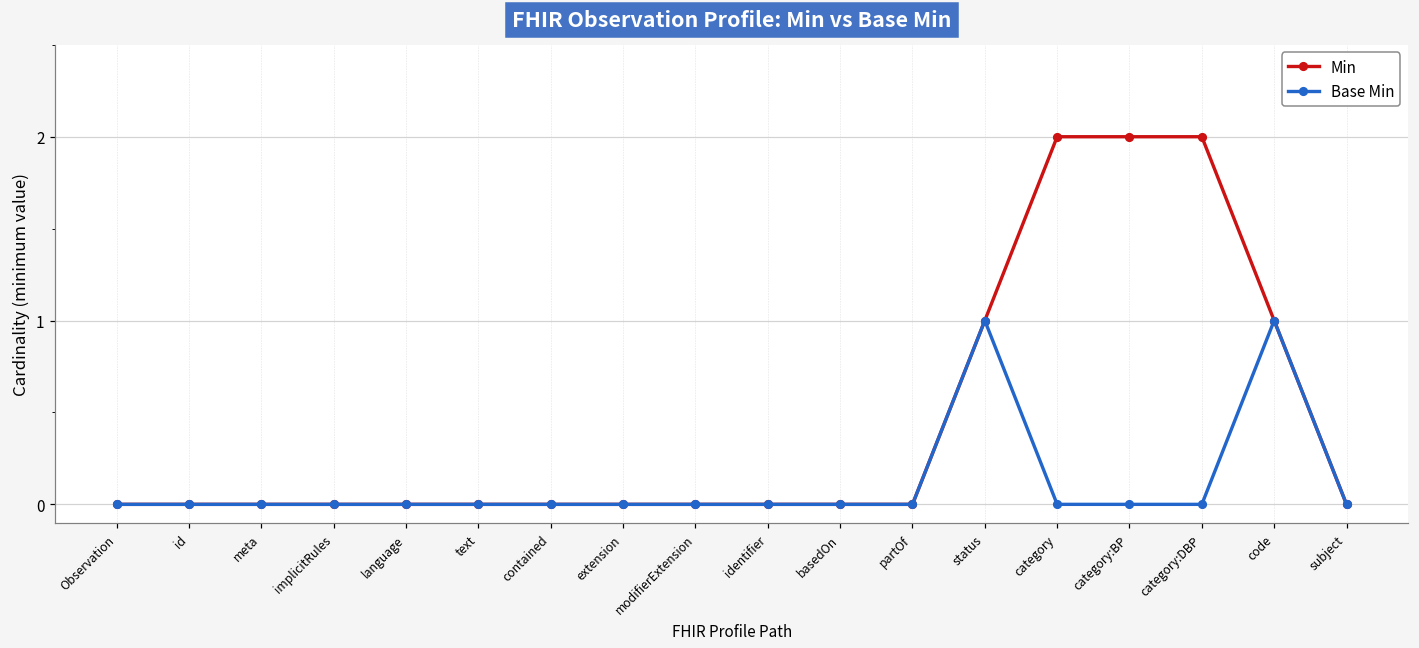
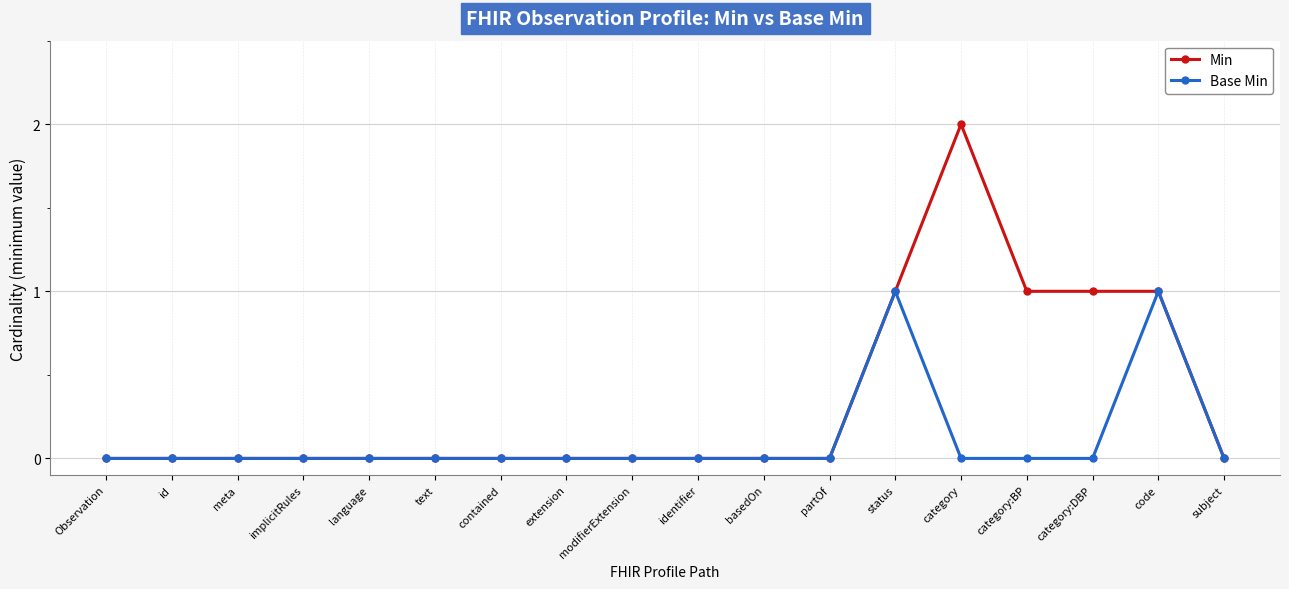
  {
    "Min": {
      "category": 2,
-     "category:BP": 2,
-     "category:DBP": 2
+     "category:BP": 1,
+     "category:DBP": 1
    },
    "Base Min": {
      "category": 0,
      "category:BP": 0,
      "category:DBP": 0
    }
  }
